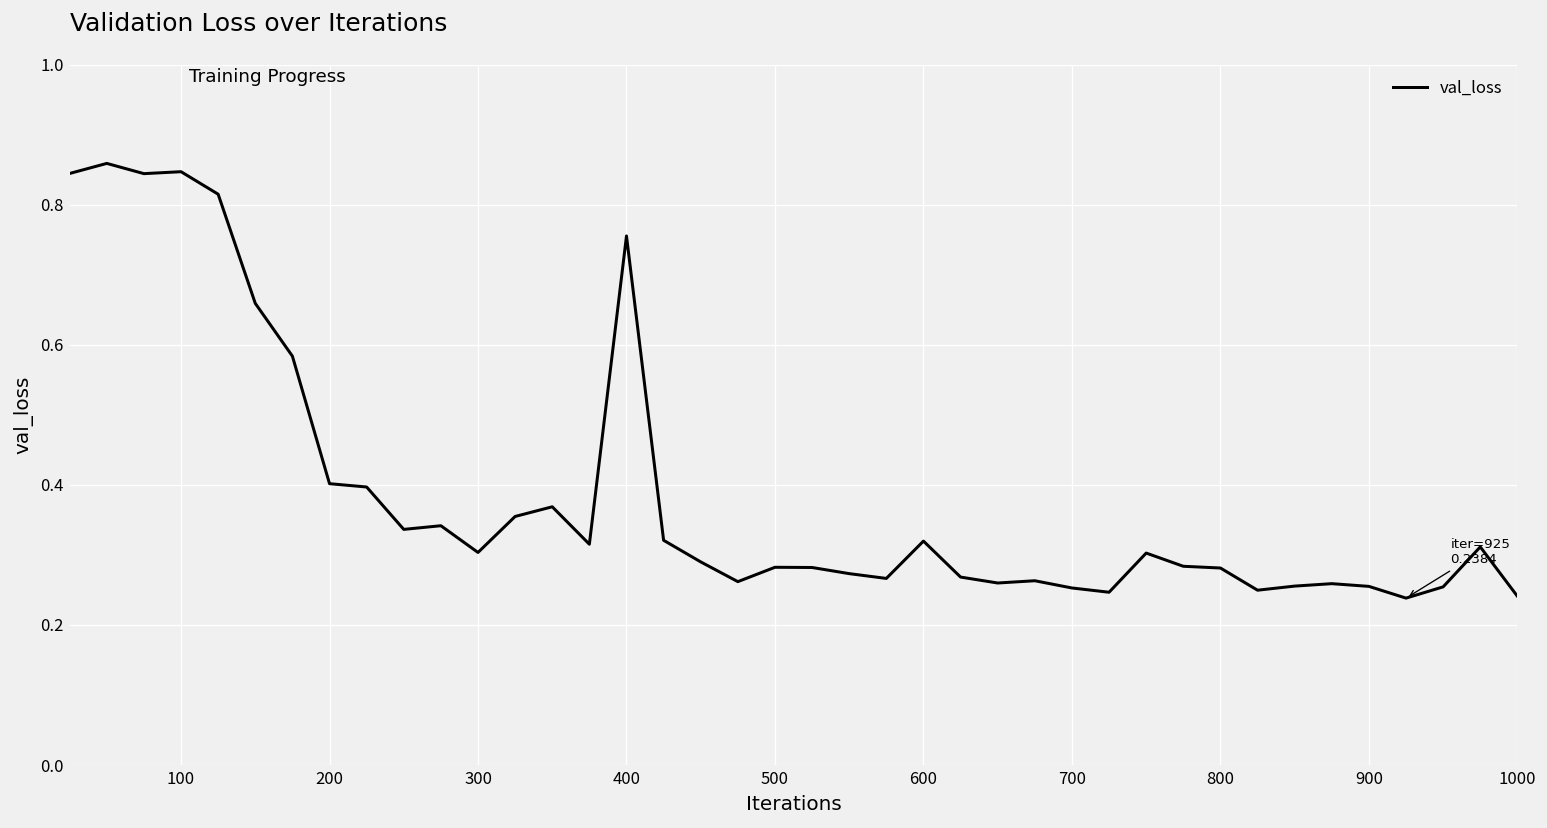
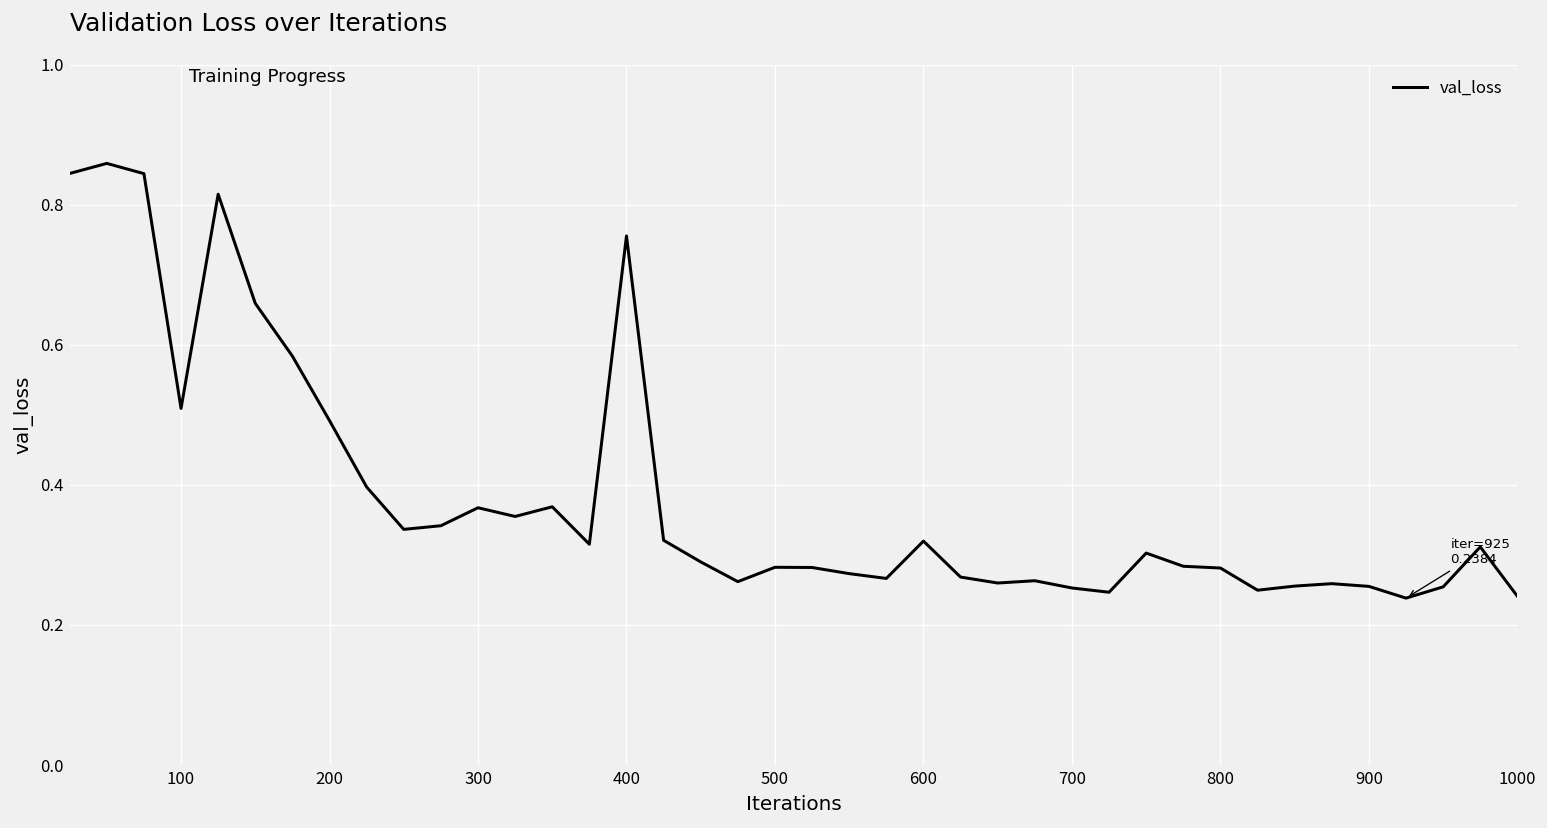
  {
-   "100": 0.85,
-   "200": 0.40,
-   "300": 0.30,
+   "100": 0.51,
+   "200": 0.49,
+   "300": 0.37,
    "400": 0.76,
    "500": 0.28,
    "600": 0.32,
    "700": 0.25,
    "800": 0.28,
    "900": 0.26,
    "1000": 0.24
  }
